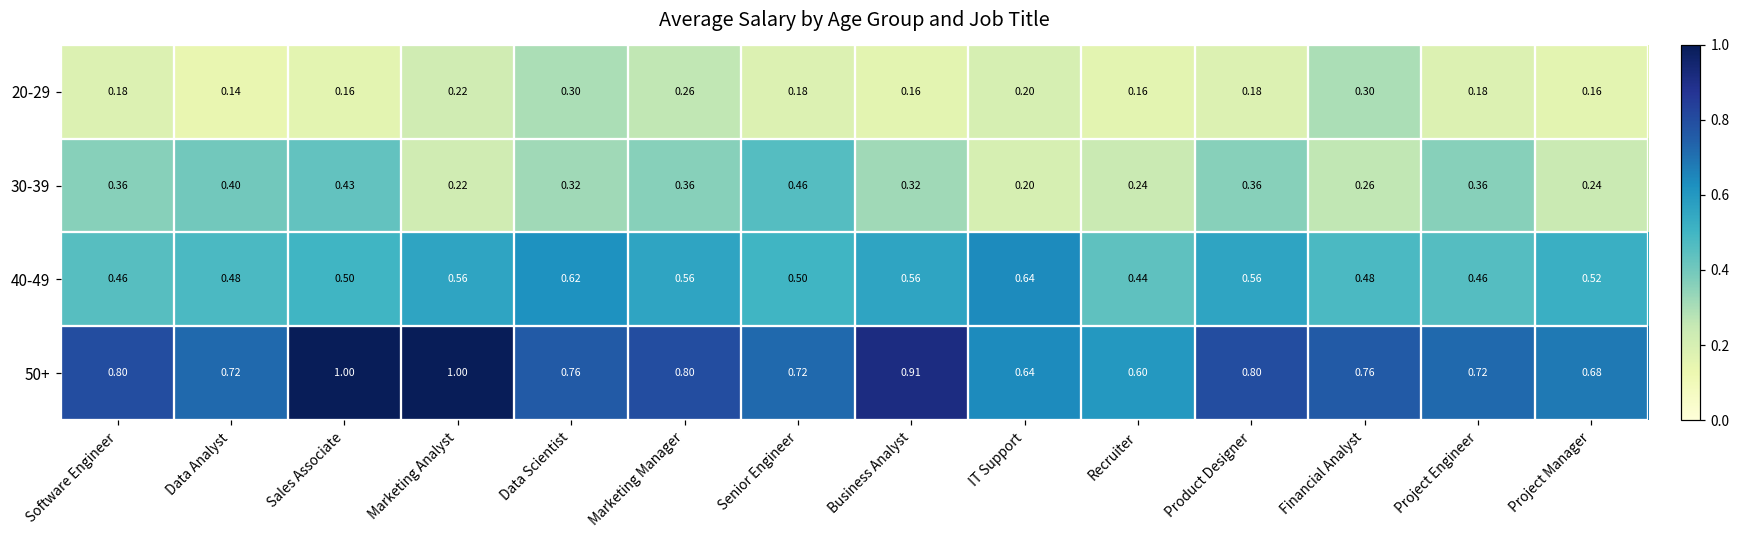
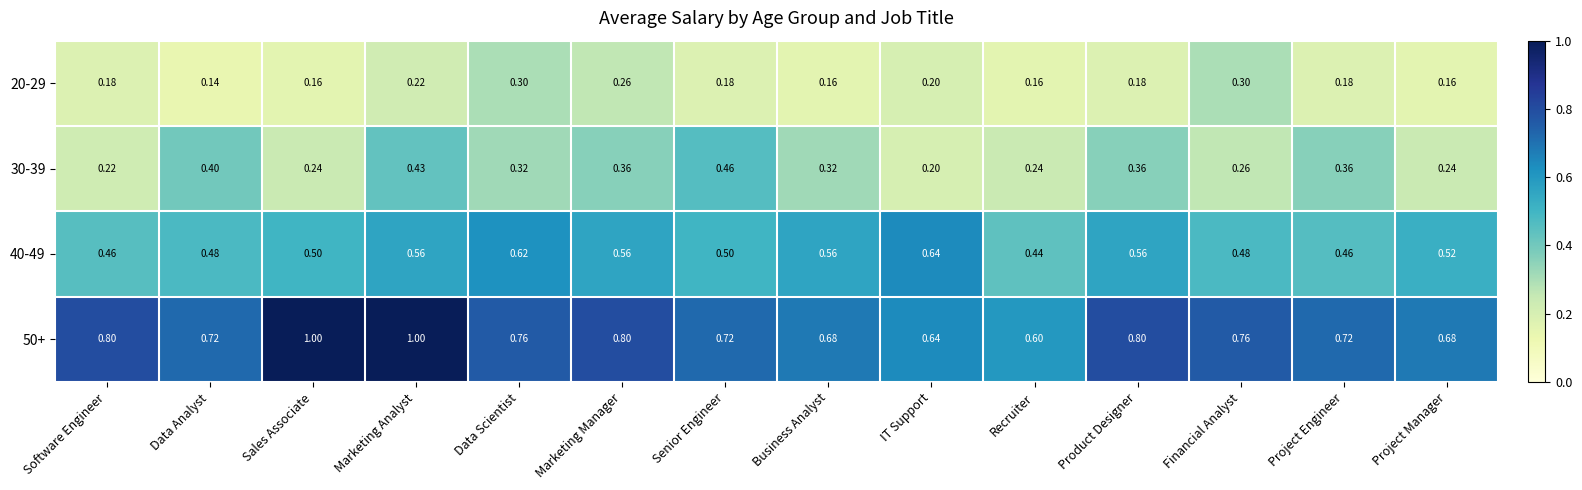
  {
    "20-29": {
      "Software Engineer": 0.18,
      "Data Analyst": 0.14,
      "Sales Associate": 0.16,
      "Marketing Analyst": 0.22,
      "Data Scientist": 0.30,
      "Marketing Manager": 0.26,
      "Senior Engineer": 0.18,
      "Business Analyst": 0.16,
      "IT Support": 0.20,
      "Recruiter": 0.16,
      "Product Designer": 0.18,
      "Financial Analyst": 0.30,
      "Project Engineer": 0.18,
      "Project Manager": 0.16
    },
    "30-39": {
-     "Software Engineer": 0.36,
+     "Software Engineer": 0.22,
      "Data Analyst": 0.40,
-     "Sales Associate": 0.43,
-     "Marketing Analyst": 0.22,
+     "Sales Associate": 0.24,
+     "Marketing Analyst": 0.43,
      "Data Scientist": 0.32,
      "Marketing Manager": 0.36,
      "Senior Engineer": 0.46,
      "Business Analyst": 0.32,
      "IT Support": 0.20,
      "Recruiter": 0.24,
      "Product Designer": 0.36,
      "Financial Analyst": 0.26,
      "Project Engineer": 0.36,
      "Project Manager": 0.24
    },
    "40-49": {
      "Software Engineer": 0.46,
      "Data Analyst": 0.48,
      "Sales Associate": 0.50,
      "Marketing Analyst": 0.56,
      "Data Scientist": 0.62,
      "Marketing Manager": 0.56,
      "Senior Engineer": 0.50,
      "Business Analyst": 0.56,
      "IT Support": 0.64,
      "Recruiter": 0.44,
      "Product Designer": 0.56,
      "Financial Analyst": 0.48,
      "Project Engineer": 0.46,
      "Project Manager": 0.52
    },
    "50+": {
      "Software Engineer": 0.80,
      "Data Analyst": 0.72,
      "Sales Associate": 1.00,
      "Marketing Analyst": 1.00,
      "Data Scientist": 0.76,
      "Marketing Manager": 0.80,
      "Senior Engineer": 0.72,
-     "Business Analyst": 0.91,
+     "Business Analyst": 0.68,
      "IT Support": 0.64,
      "Recruiter": 0.60,
      "Product Designer": 0.80,
      "Financial Analyst": 0.76,
      "Project Engineer": 0.72,
      "Project Manager": 0.68
    }
  }
